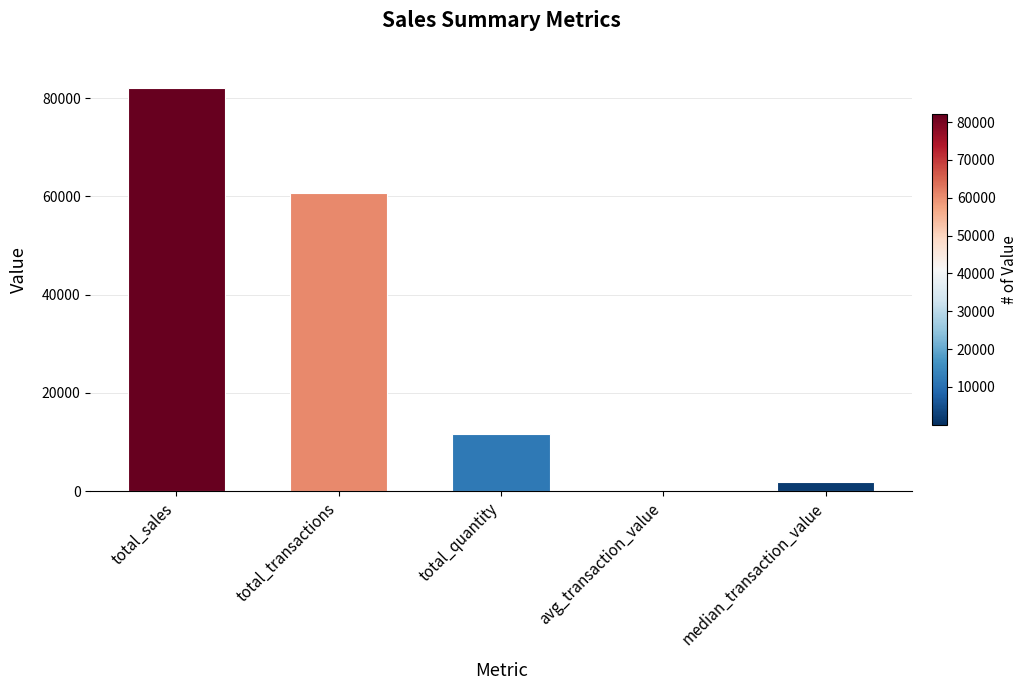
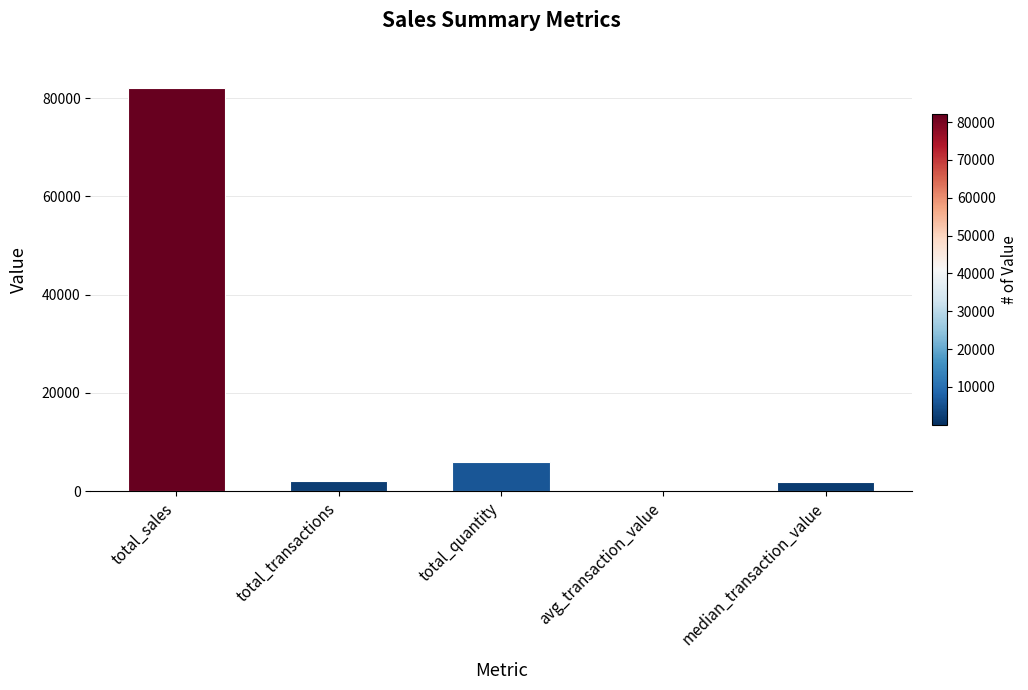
  {
    "total_sales": 82000,
-   "total_transactions": 61000,
-   "total_quantity": 12000,
+   "total_transactions": 2000,
+   "total_quantity": 6000,
    "median_transaction_value": 2000
  }
